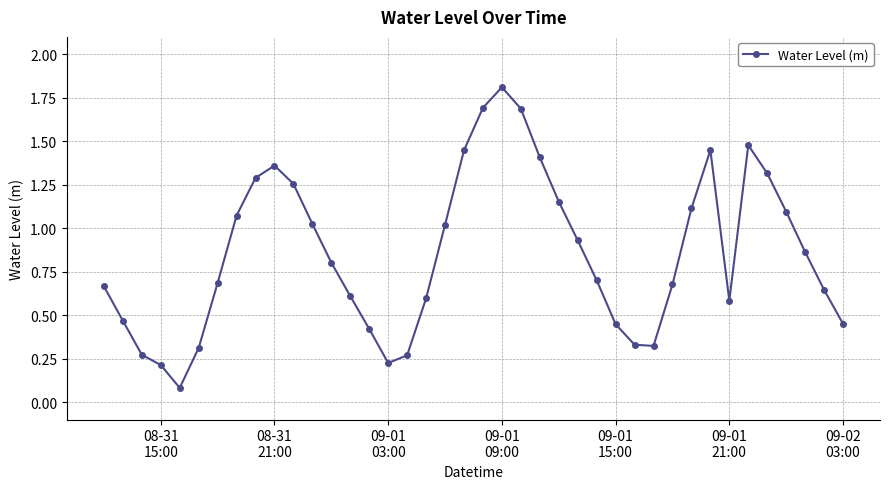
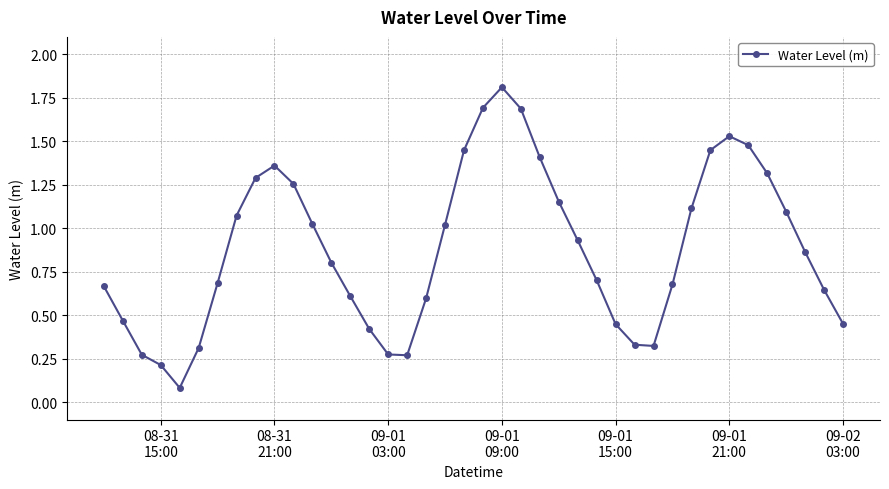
  {
    "08-31 15:00": 0.21,
    "08-31 21:00": 1.36,
-   "09-01 03:00": 0.22,
+   "09-01 03:00": 0.27,
    "09-01 09:00": 1.81,
    "09-01 15:00": 0.45,
-   "09-01 21:00": 0.58,
+   "09-01 21:00": 1.53,
    "09-02 03:00": 0.45
  }
